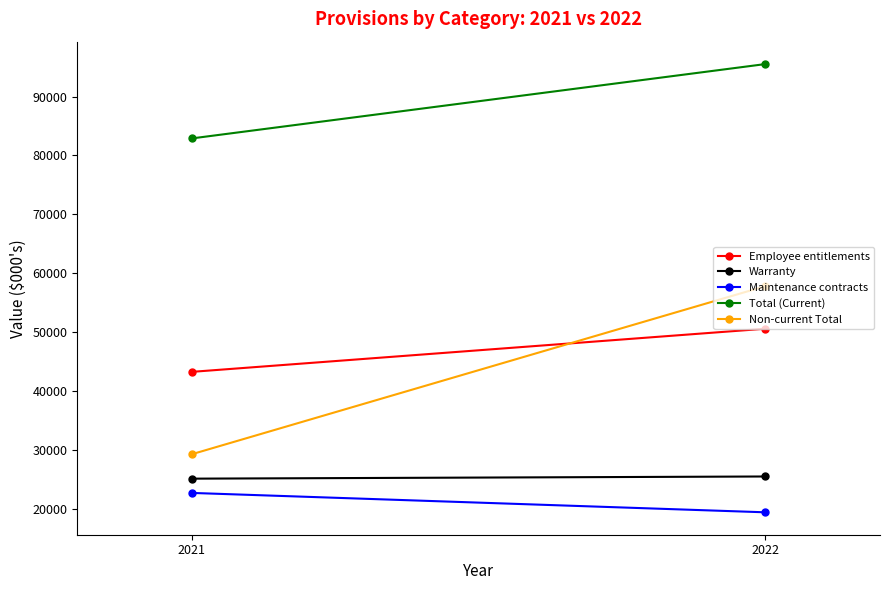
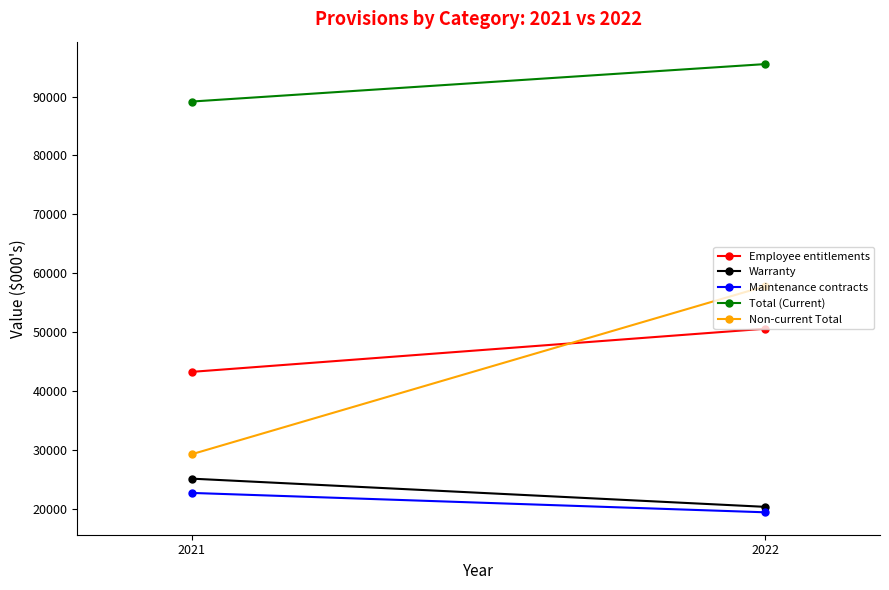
  {
    "Employee entitlements": {
      "2021": 43000
    },
    "Warranty": {
      "2021": 25000,
-     "2022": 26000
+     "2022": 20000
    },
    "Maintenance contracts": {
      "2021": 23000,
      "2022": 19000
    },
    "Total (Current)": {
-     "2021": 83000,
+     "2021": 89000,
      "2022": 96000
    },
    "Non-current Total": {
      "2021": 29000
    }
  }
